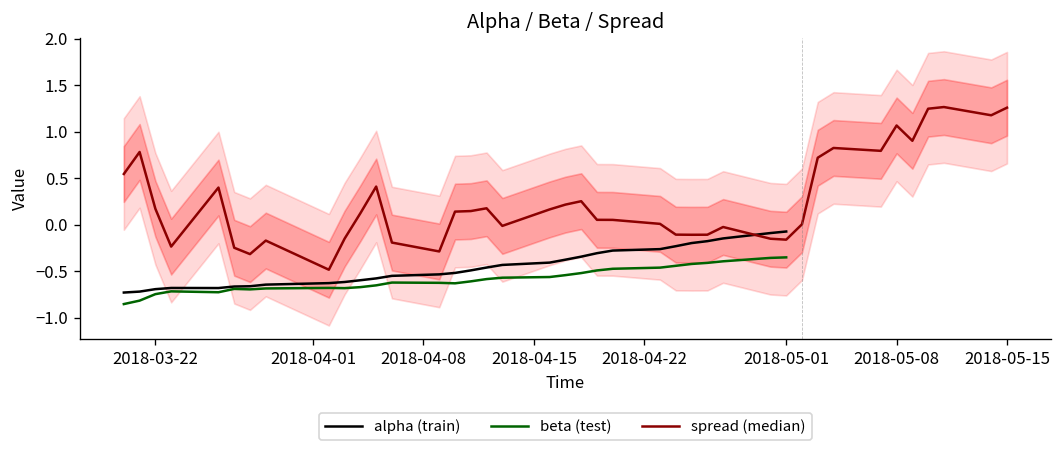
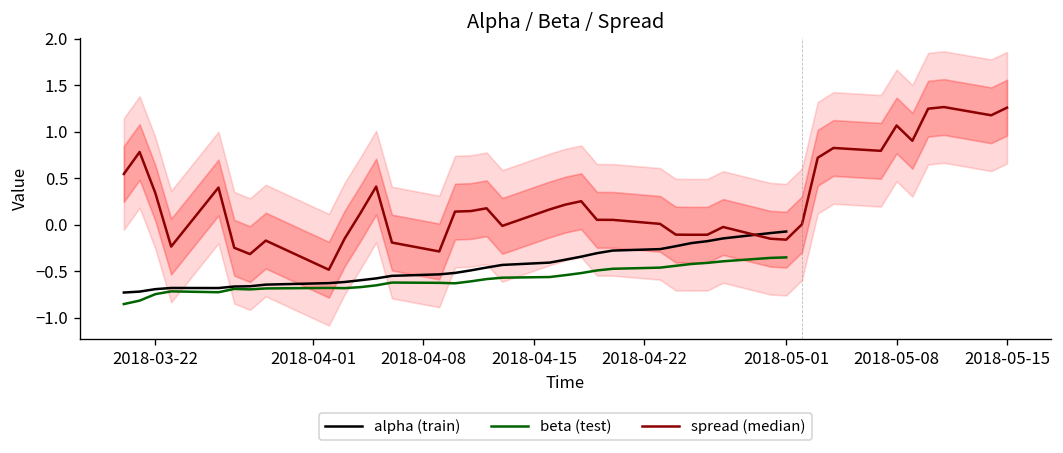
  {
    "alpha (train)": {
      "2018-03-22": -0.7,
      "2018-05-01": -0.1
    },
    "beta (test)": {
      "2018-03-22": -0.7,
      "2018-05-01": -0.4
    },
    "spread (median)": {
-     "2018-03-22": 0.2,
+     "2018-03-22": 0.3,
      "2018-05-01": -0.2,
      "2018-05-08": 1.1,
      "2018-05-15": 1.3
    }
  }
